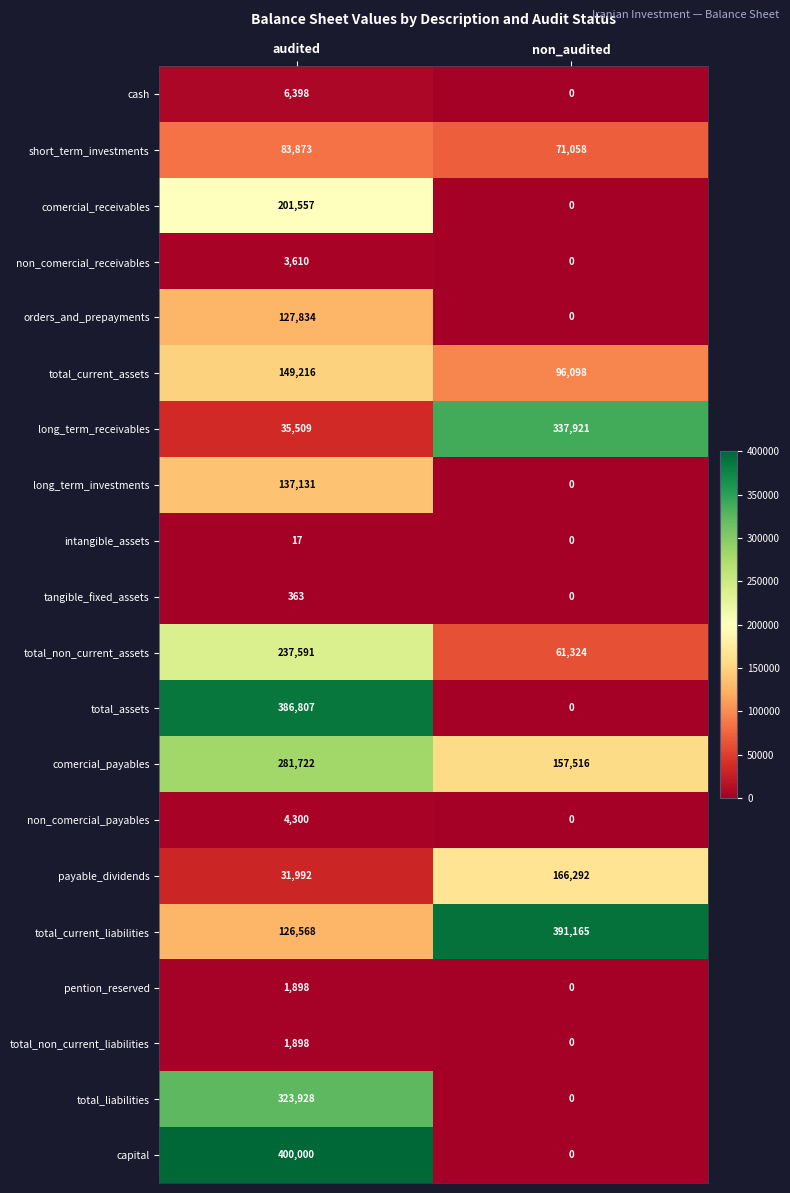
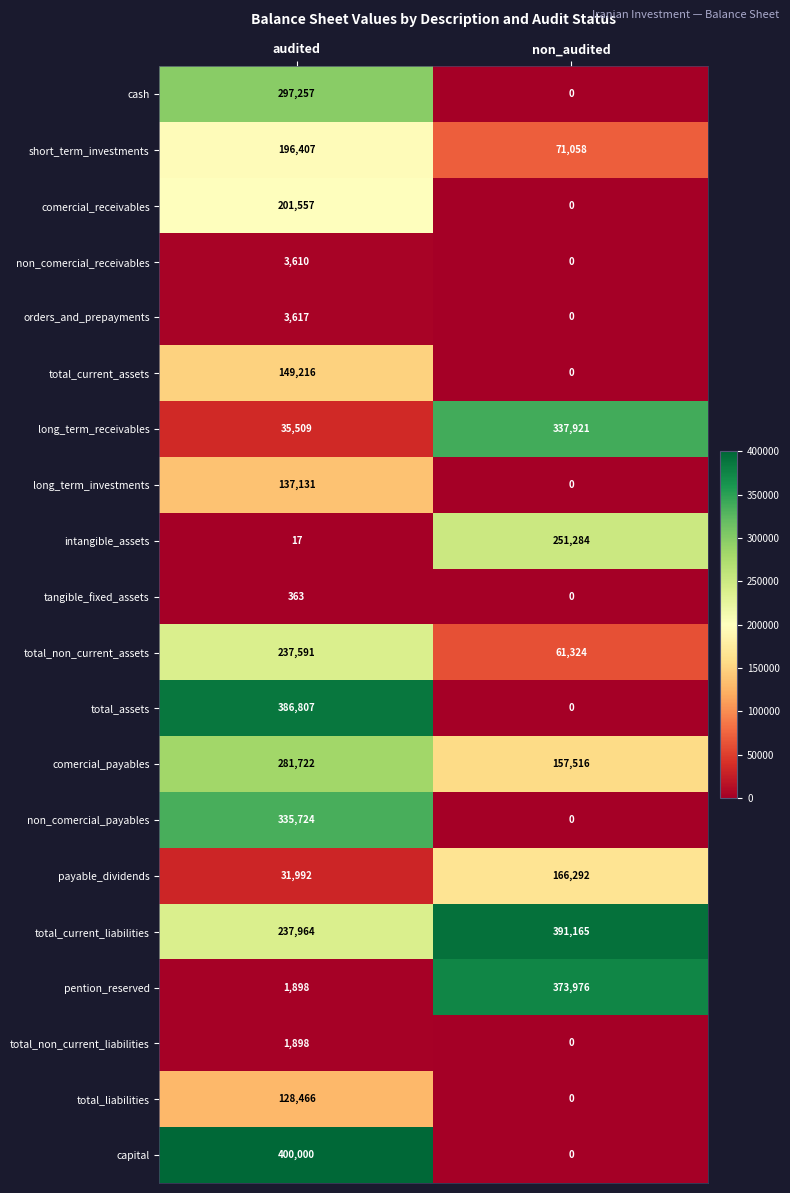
  {
    "cash": {
-     "audited": "6,398",
+     "audited": "297,257",
      "non_audited": "0"
    },
    "short_term_investments": {
-     "audited": "83,873",
+     "audited": "196,407",
      "non_audited": "71,058"
    },
    "comercial_receivables": {
      "audited": "201,557",
      "non_audited": "0"
    },
    "non_comercial_receivables": {
      "audited": "3,610",
      "non_audited": "0"
    },
    "orders_and_prepayments": {
-     "audited": "127,834",
+     "audited": "3,617",
      "non_audited": "0"
    },
    "total_current_assets": {
      "audited": "149,216",
-     "non_audited": "96,098"
+     "non_audited": "0"
    },
    "long_term_receivables": {
      "audited": "35,509",
      "non_audited": "337,921"
    },
    "long_term_investments": {
      "audited": "137,131",
      "non_audited": "0"
    },
    "intangible_assets": {
      "audited": "17",
-     "non_audited": "0"
+     "non_audited": "251,284"
    },
    "tangible_fixed_assets": {
      "audited": "363",
      "non_audited": "0"
    },
    "total_non_current_assets": {
      "audited": "237,591",
      "non_audited": "61,324"
    },
    "total_assets": {
      "audited": "386,807",
      "non_audited": "0"
    },
    "comercial_payables": {
      "audited": "281,722",
      "non_audited": "157,516"
    },
    "non_comercial_payables": {
-     "audited": "4,300",
+     "audited": "335,724",
      "non_audited": "0"
    },
    "payable_dividends": {
      "audited": "31,992",
      "non_audited": "166,292"
    },
    "total_current_liabilities": {
-     "audited": "126,568",
+     "audited": "237,964",
      "non_audited": "391,165"
    },
    "pention_reserved": {
      "audited": "1,898",
-     "non_audited": "0"
+     "non_audited": "373,976"
    },
    "total_non_current_liabilities": {
      "audited": "1,898",
      "non_audited": "0"
    },
    "total_liabilities": {
-     "audited": "323,928",
+     "audited": "128,466",
      "non_audited": "0"
    },
    "capital": {
      "audited": "400,000",
      "non_audited": "0"
    }
  }
